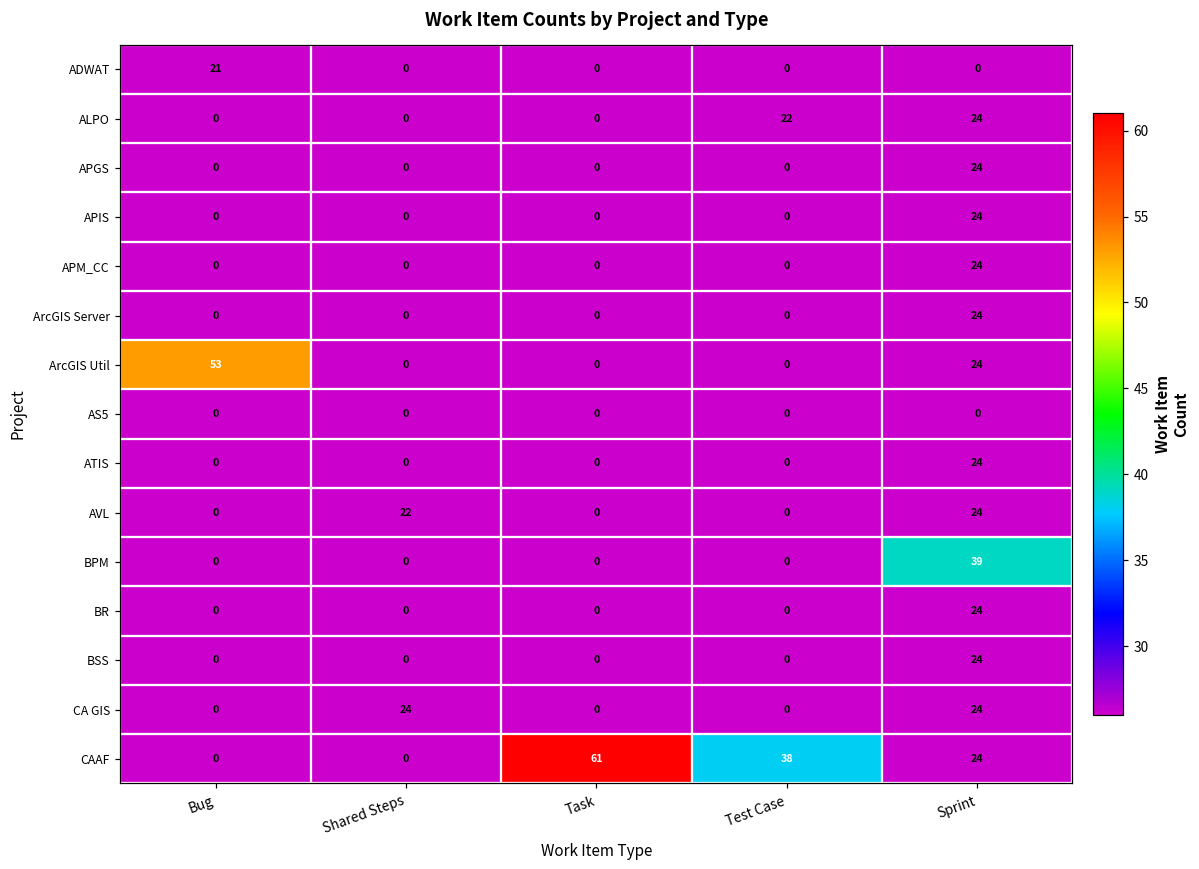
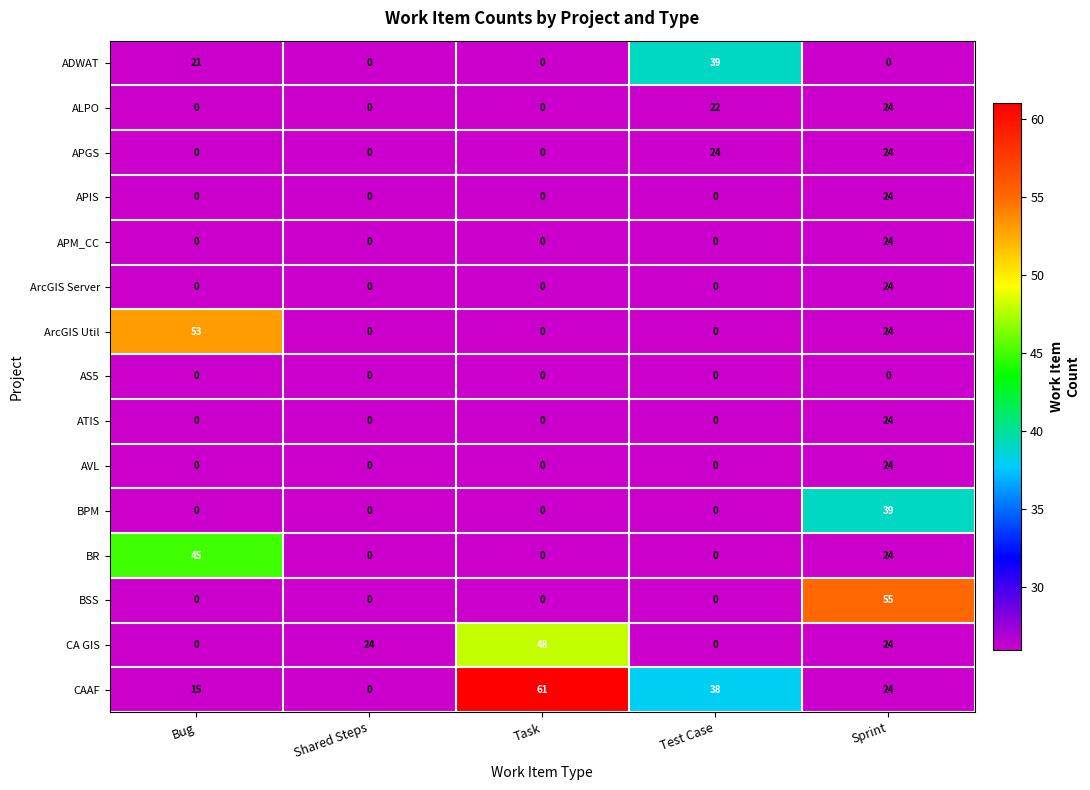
  {
    "ADWAT": {
      "Bug": 21,
      "Shared Steps": 0,
      "Task": 0,
-     "Test Case": 0,
+     "Test Case": 39,
      "Sprint": 0
    },
    "ALPO": {
      "Bug": 0,
      "Shared Steps": 0,
      "Task": 0,
      "Test Case": 22,
      "Sprint": 24
    },
    "APGS": {
      "Bug": 0,
      "Shared Steps": 0,
      "Task": 0,
-     "Test Case": 0,
+     "Test Case": 24,
      "Sprint": 24
    },
    "APIS": {
      "Bug": 0,
      "Shared Steps": 0,
      "Task": 0,
      "Test Case": 0,
      "Sprint": 24
    },
    "APM_CC": {
      "Bug": 0,
      "Shared Steps": 0,
      "Task": 0,
      "Test Case": 0,
      "Sprint": 24
    },
    "ArcGIS Server": {
      "Bug": 0,
      "Shared Steps": 0,
      "Task": 0,
      "Test Case": 0,
      "Sprint": 24
    },
    "ArcGIS Util": {
      "Bug": 53,
      "Shared Steps": 0,
      "Task": 0,
      "Test Case": 0,
      "Sprint": 24
    },
    "AS5": {
      "Bug": 0,
      "Shared Steps": 0,
      "Task": 0,
      "Test Case": 0,
      "Sprint": 0
    },
    "ATIS": {
      "Bug": 0,
      "Shared Steps": 0,
      "Task": 0,
      "Test Case": 0,
      "Sprint": 24
    },
    "AVL": {
      "Bug": 0,
-     "Shared Steps": 22,
+     "Shared Steps": 0,
      "Task": 0,
      "Test Case": 0,
      "Sprint": 24
    },
    "BPM": {
      "Bug": 0,
      "Shared Steps": 0,
      "Task": 0,
      "Test Case": 0,
      "Sprint": 39
    },
    "BR": {
-     "Bug": 0,
+     "Bug": 45,
      "Shared Steps": 0,
      "Task": 0,
      "Test Case": 0,
      "Sprint": 24
    },
    "BSS": {
      "Bug": 0,
      "Shared Steps": 0,
      "Task": 0,
      "Test Case": 0,
-     "Sprint": 24
+     "Sprint": 55
    },
    "CA GIS": {
      "Bug": 0,
      "Shared Steps": 24,
-     "Task": 0,
+     "Task": 48,
      "Test Case": 0,
      "Sprint": 24
    },
    "CAAF": {
-     "Bug": 0,
+     "Bug": 15,
      "Shared Steps": 0,
      "Task": 61,
      "Test Case": 38,
      "Sprint": 24
    }
  }
